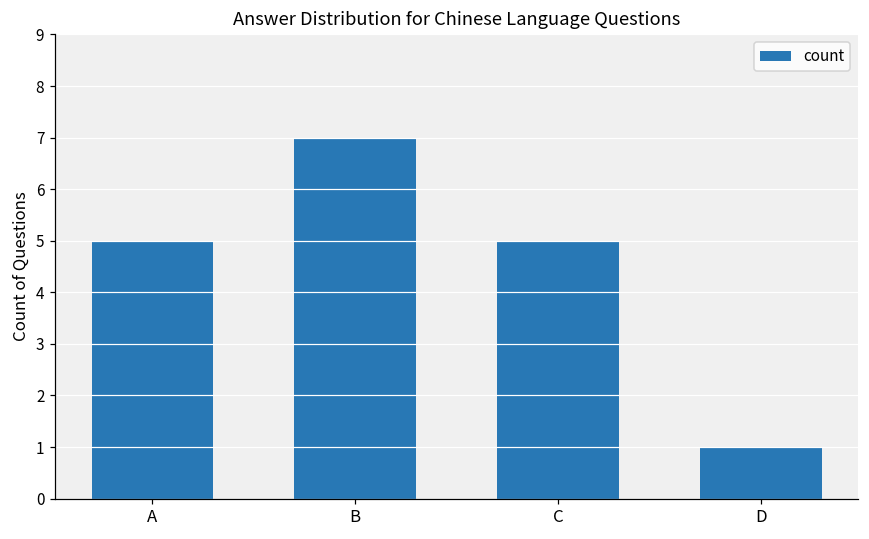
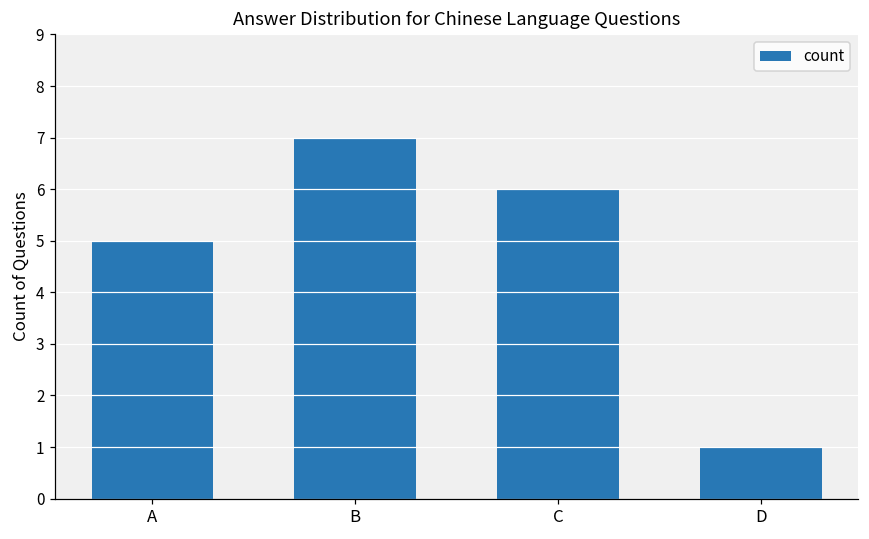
  {
    "A": 5,
    "B": 7,
-   "C": 5,
+   "C": 6,
    "D": 1
  }
